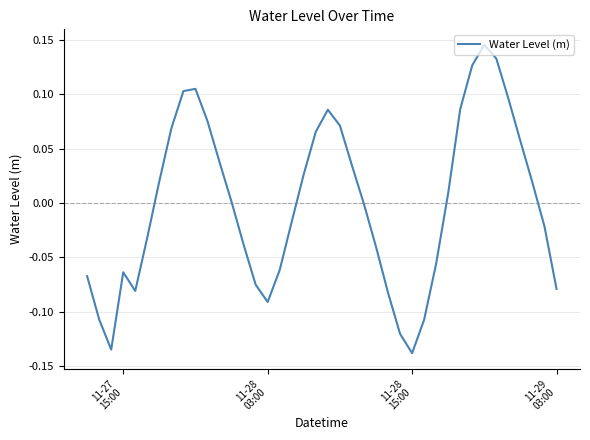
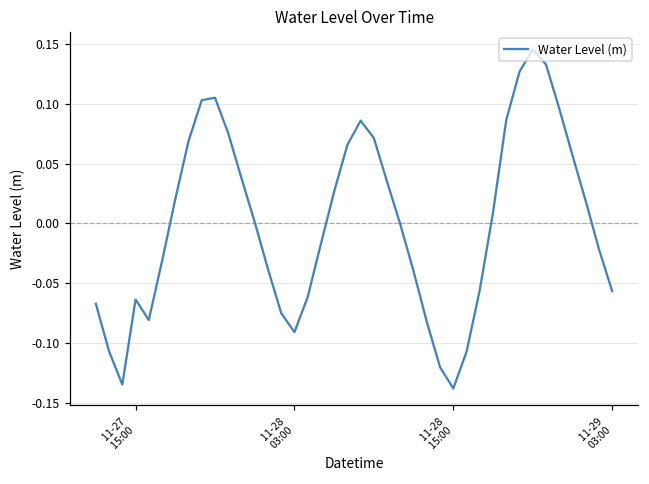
  {
    "11-27 15:00": -0.064,
    "11-28 03:00": -0.091,
    "11-28 15:00": -0.138,
-   "11-29 03:00": -0.079
+   "11-29 03:00": -0.057
  }
